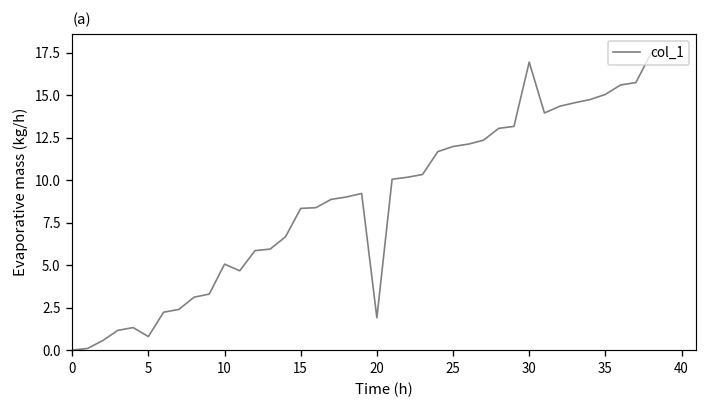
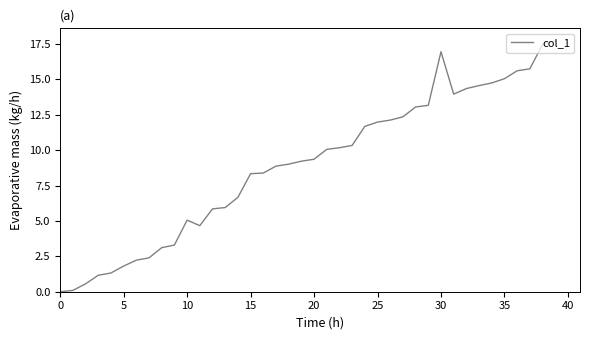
  {
    "0": 0.0,
-   "5": 0.8,
+   "5": 1.8,
    "10": 5.1,
    "15": 8.3,
-   "20": 1.9,
+   "20": 9.4,
    "25": 12.0,
    "30": 17.0,
    "35": 15.0
  }
